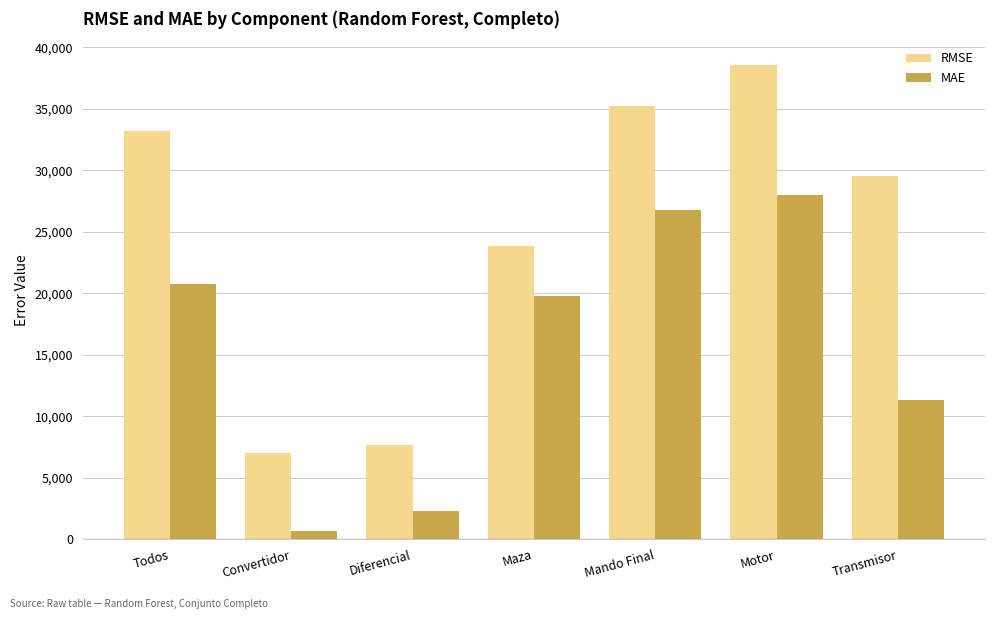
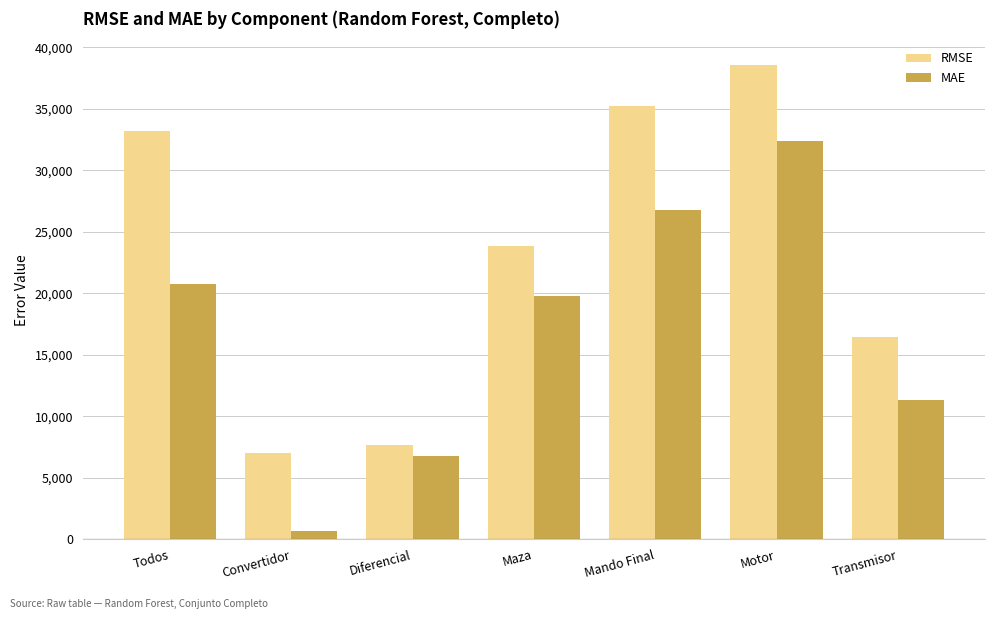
  {
    "RMSE": {
      "Todos": "33,200",
      "Convertidor": "7,000",
      "Diferencial": "7,700",
      "Maza": "23,900",
      "Mando Final": "35,200",
      "Motor": "38,600",
-     "Transmisor": "29,500"
+     "Transmisor": "16,400"
    },
    "MAE": {
      "Todos": "20,800",
      "Convertidor": "700",
-     "Diferencial": "2,300",
+     "Diferencial": "6,700",
      "Maza": "19,800",
      "Mando Final": "26,800",
-     "Motor": "28,000",
+     "Motor": "32,400",
      "Transmisor": "11,300"
    }
  }
